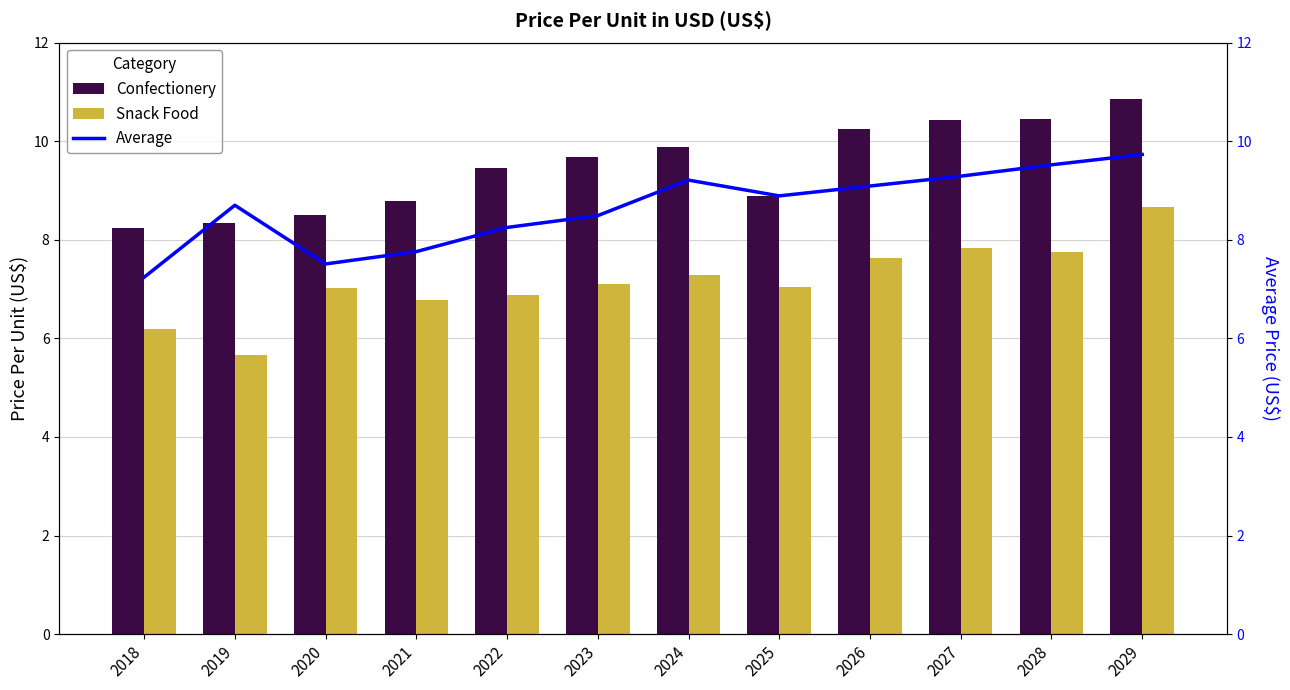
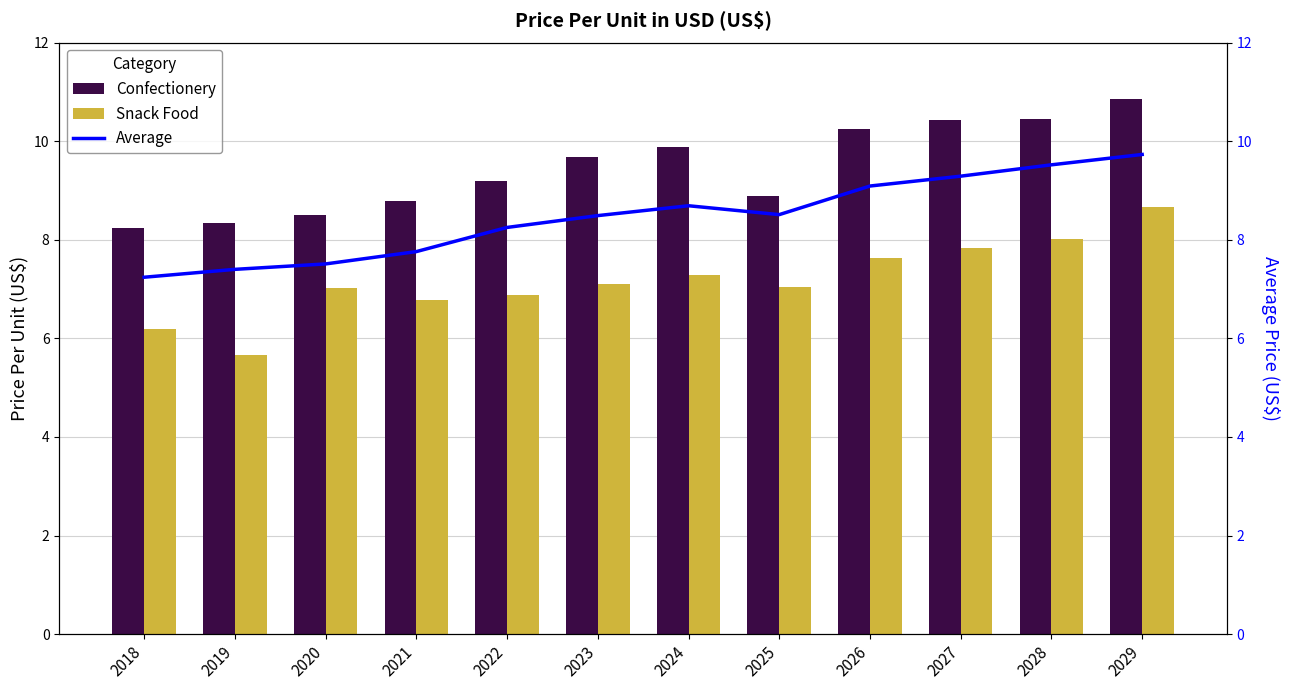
  {
    "Confectionery": {
      "2018": 8.2,
      "2019": 8.3,
      "2020": 8.5,
      "2021": 8.8,
-     "2022": 9.5,
+     "2022": 9.2,
      "2023": 9.7,
      "2024": 9.9,
      "2025": 8.9,
      "2026": 10.2,
      "2027": 10.4,
      "2028": 10.4,
      "2029": 10.9
    },
    "Snack Food": {
      "2018": 6.2,
      "2019": 5.7,
      "2020": 7.0,
      "2021": 6.8,
      "2022": 6.9,
      "2023": 7.1,
      "2024": 7.3,
      "2025": 7.0,
      "2026": 7.6,
      "2027": 7.8,
-     "2028": 7.8,
+     "2028": 8.0,
      "2029": 8.7
    },
    "Average": {
      "2018": 7.2,
-     "2019": 8.7,
+     "2019": 7.4,
      "2020": 7.5,
      "2021": 7.8,
      "2022": 8.3,
      "2023": 8.5,
-     "2024": 9.2,
-     "2025": 8.9,
+     "2024": 8.7,
+     "2025": 8.5,
      "2026": 9.1,
      "2027": 9.3,
      "2028": 9.5,
      "2029": 9.7
    }
  }
